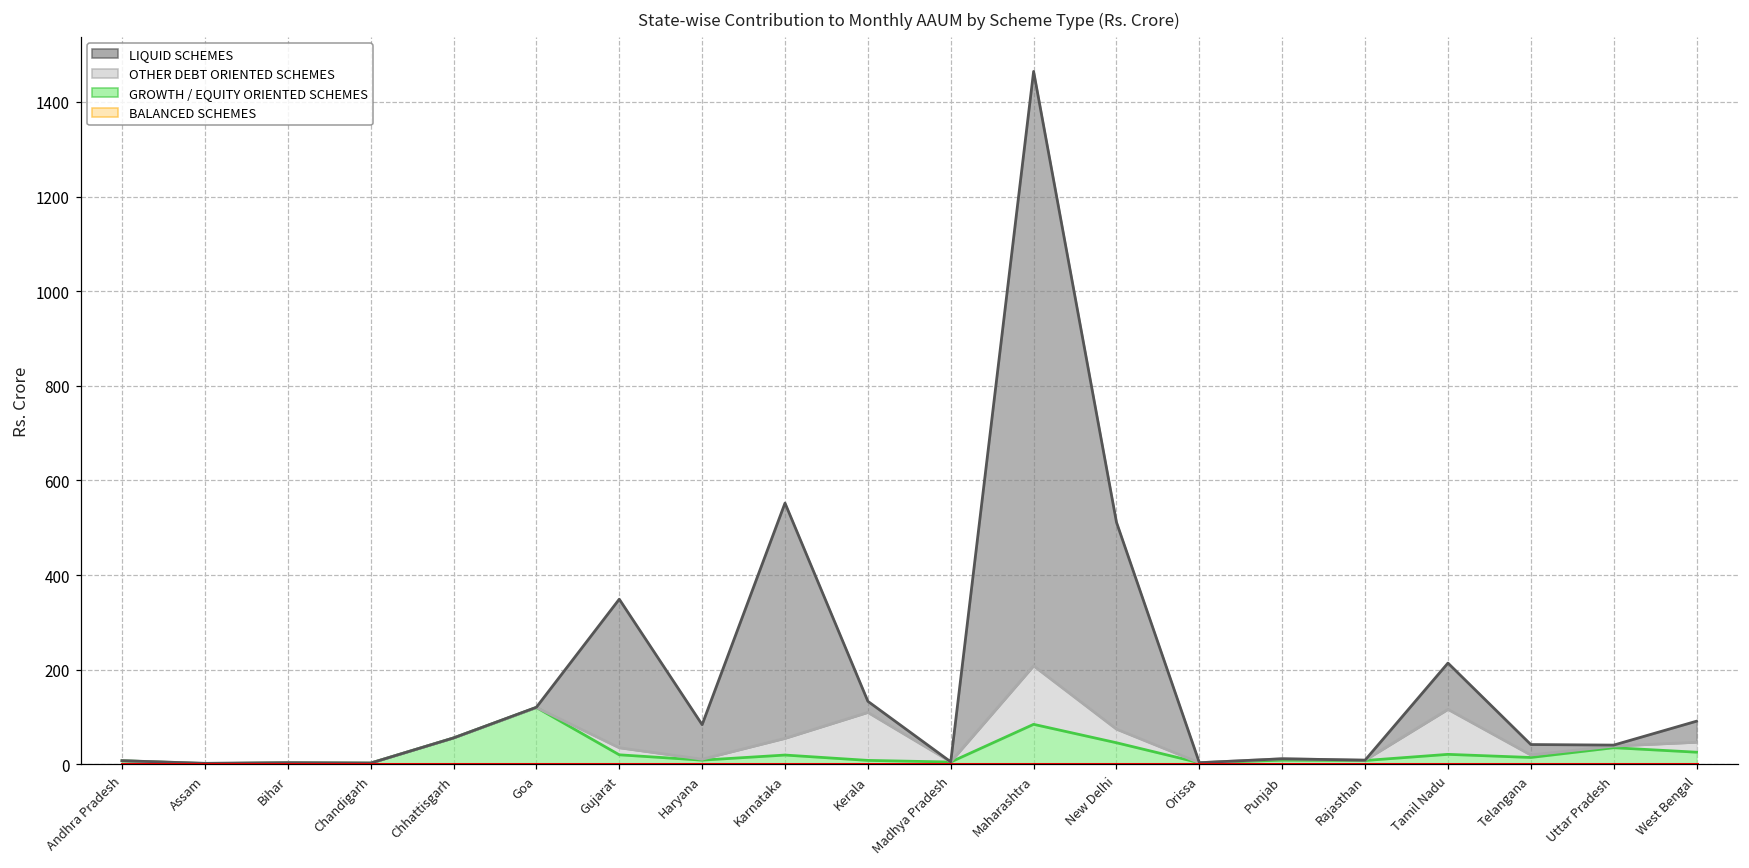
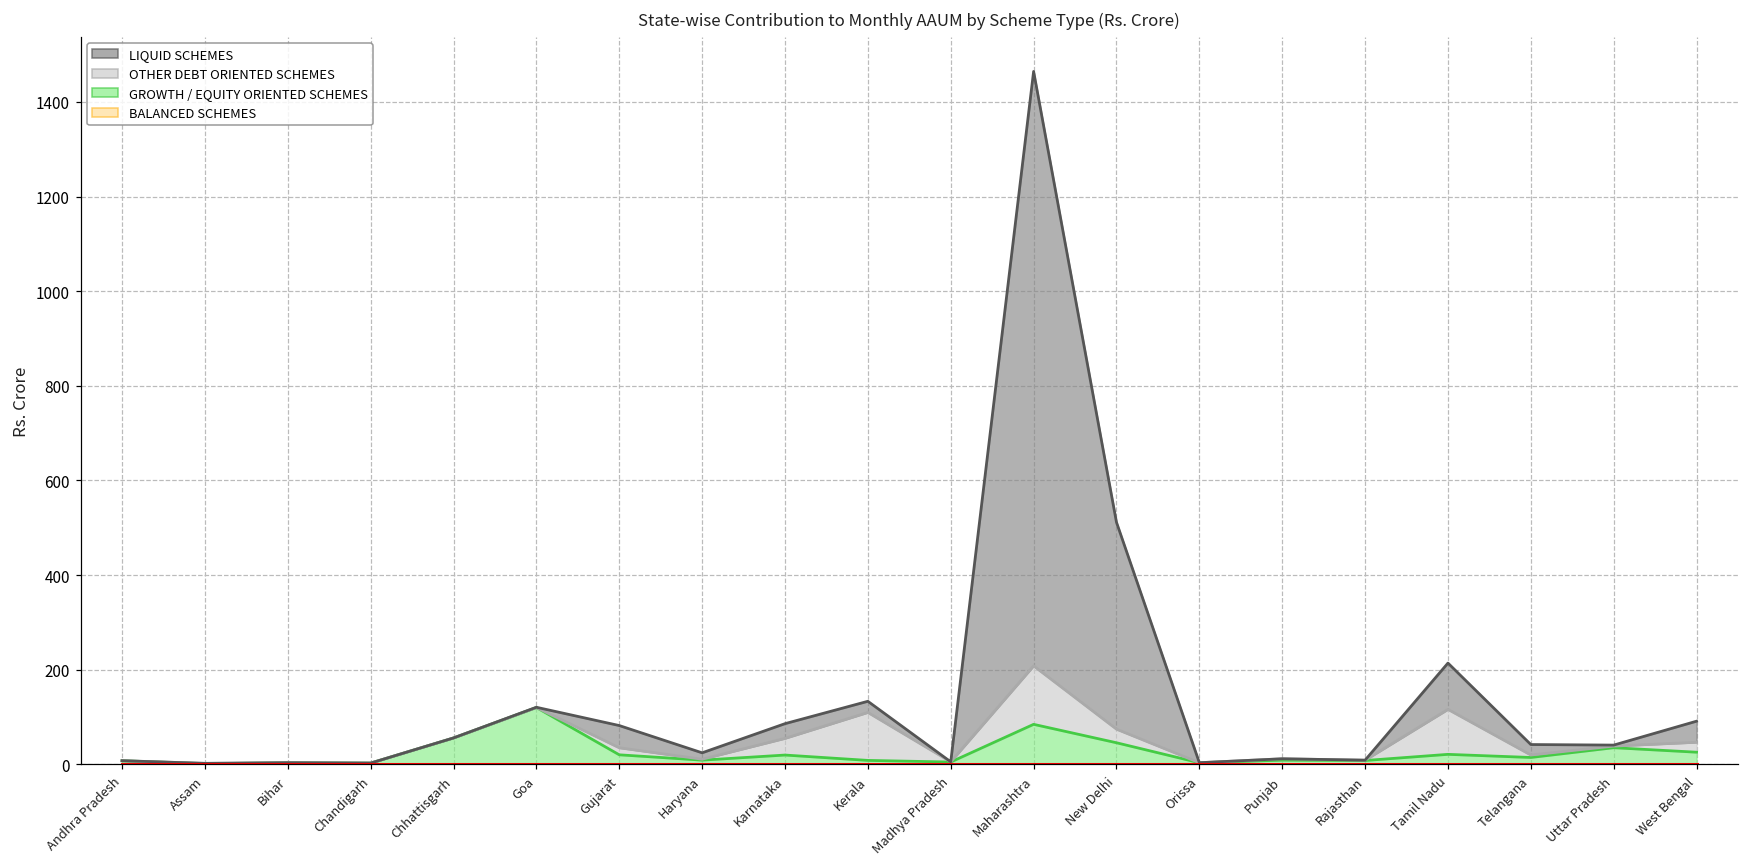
  {
    "BALANCED SCHEMES": {
      "Andhra Pradesh": 0,
      "Chhattisgarh": 0,
      "Goa": 0,
      "Gujarat": 0,
      "Haryana": 0,
      "Karnataka": 0,
      "Kerala": 0,
      "Maharashtra": 0,
      "New Delhi": 0,
      "Punjab": 0,
      "Rajasthan": 0,
      "Tamil Nadu": 0,
      "Telangana": 0,
      "Uttar Pradesh": 0,
      "West Bengal": 0
    },
    "GROWTH / EQUITY ORIENTED SCHEMES": {
      "Gujarat": 20,
      "Karnataka": 20,
      "Kerala": 10,
      "Maharashtra": 80,
      "New Delhi": 50,
      "Tamil Nadu": 20,
      "West Bengal": 30
    },
    "OTHER DEBT ORIENTED SCHEMES": {
      "Gujarat": 10,
      "Karnataka": 40,
      "Kerala": 100,
      "Maharashtra": 120,
      "New Delhi": 30,
      "Tamil Nadu": 100,
      "West Bengal": 20
    },
    "LIQUID SCHEMES": {
-     "Gujarat": 310,
-     "Haryana": 70,
-     "Karnataka": 500,
+     "Gujarat": 50,
+     "Haryana": 10,
+     "Karnataka": 30,
      "Kerala": 20,
      "Maharashtra": 1260,
      "New Delhi": 440,
      "Tamil Nadu": 100,
      "Telangana": 20,
      "West Bengal": 40
    }
  }
